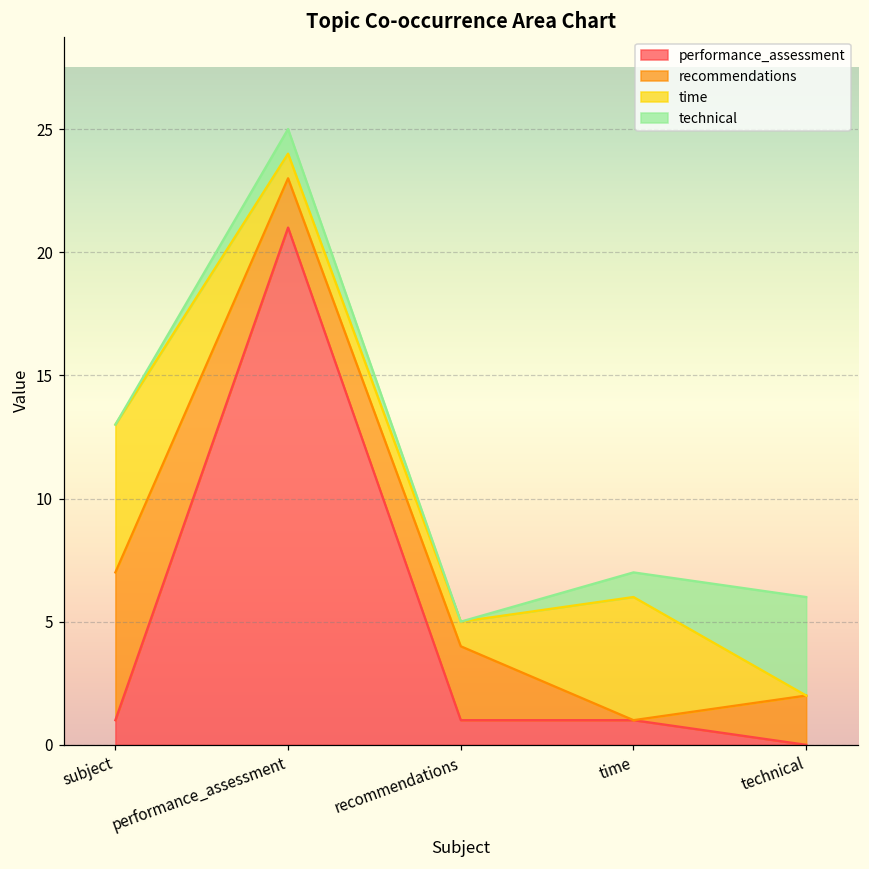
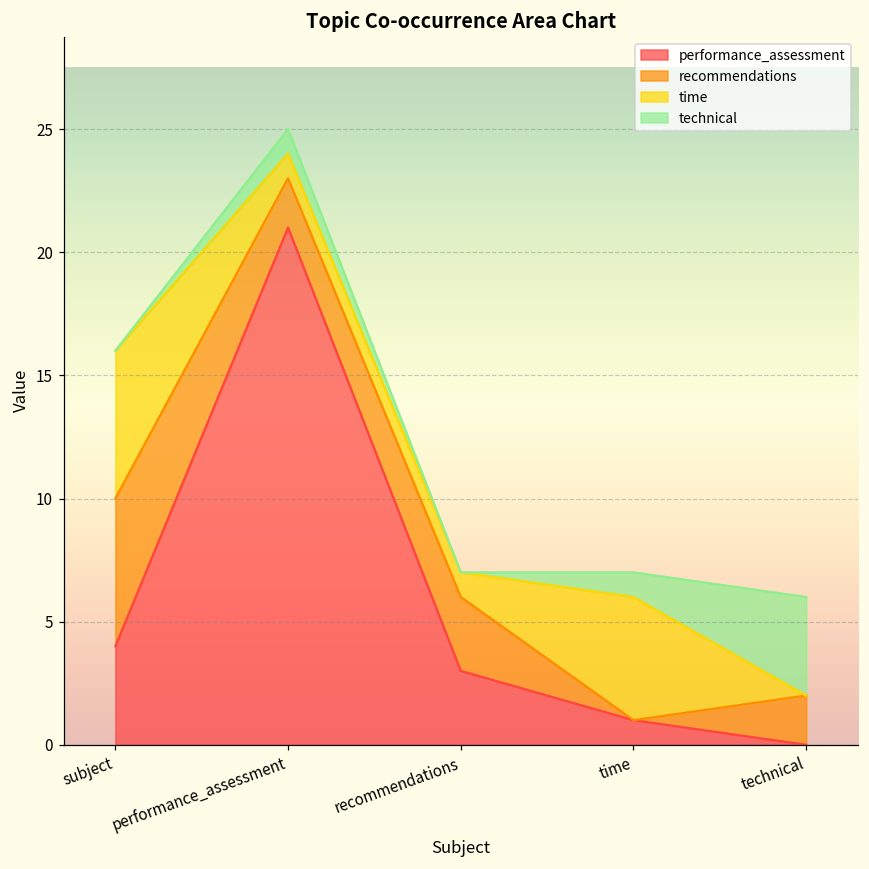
  {
    "performance_assessment": {
-     "subject": 1,
+     "subject": 4,
      "performance_assessment": 21,
-     "recommendations": 1,
+     "recommendations": 3,
      "technical": 0
    },
    "recommendations": {
      "subject": 6,
      "performance_assessment": 2,
      "recommendations": 3
    },
    "time": {
      "performance_assessment": 1,
      "time": 5
    },
    "technical": {
      "performance_assessment": 1,
      "time": 1,
      "technical": 4
    }
  }
